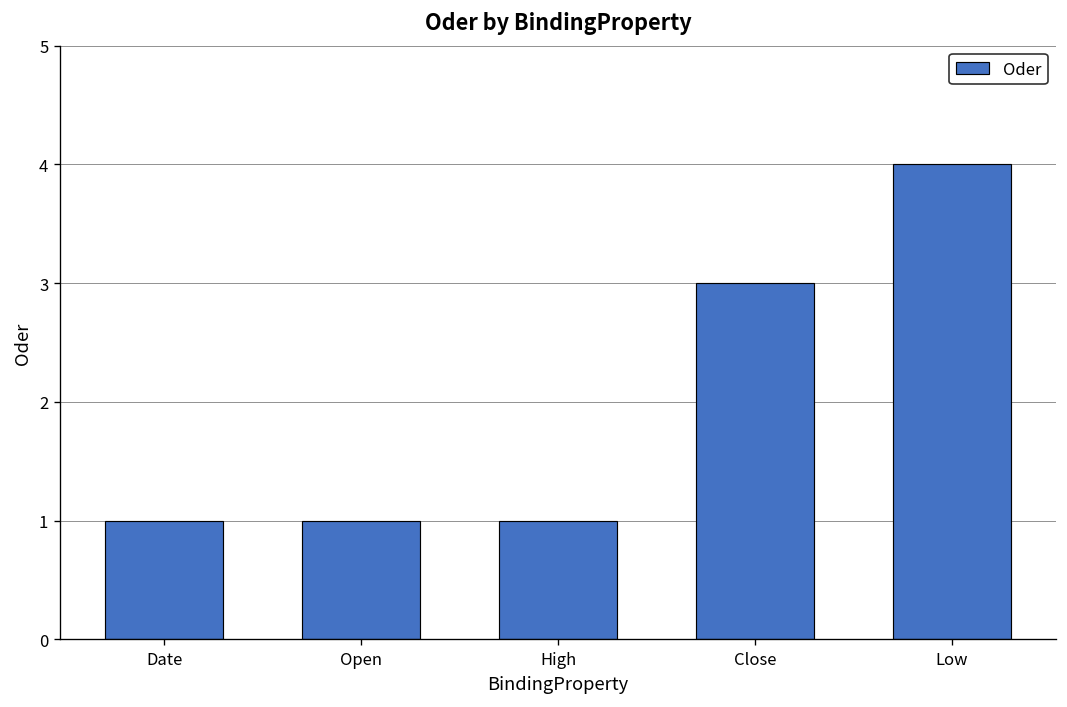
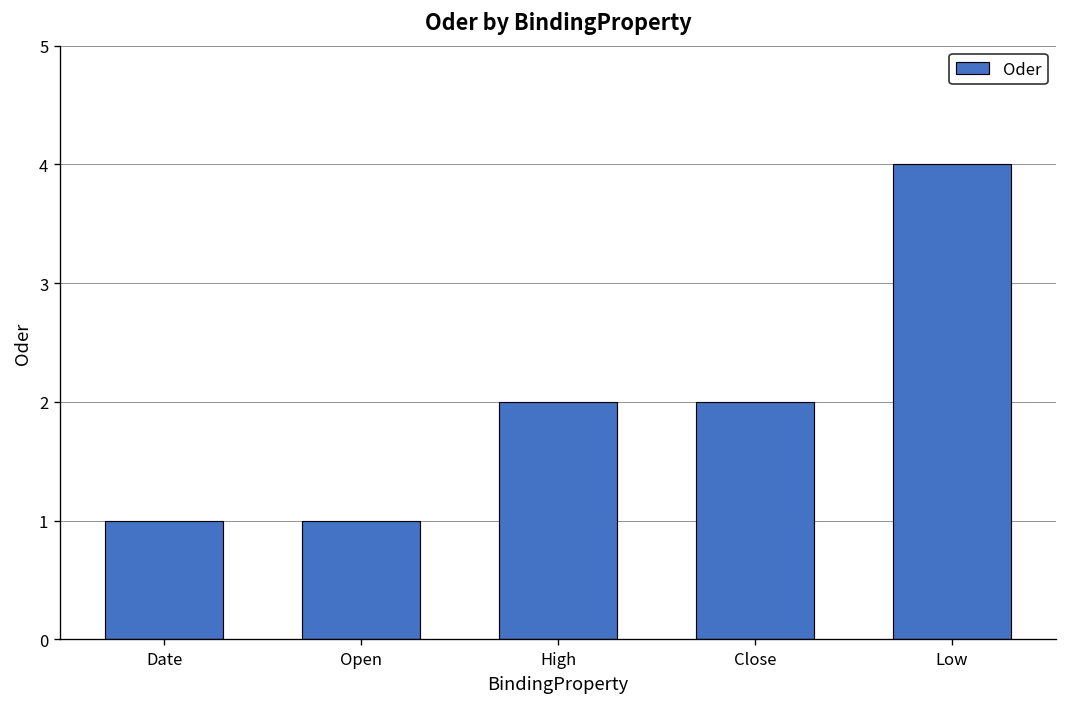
  {
    "Date": 1,
    "Open": 1,
-   "High": 1,
-   "Close": 3,
+   "High": 2,
+   "Close": 2,
    "Low": 4
  }
